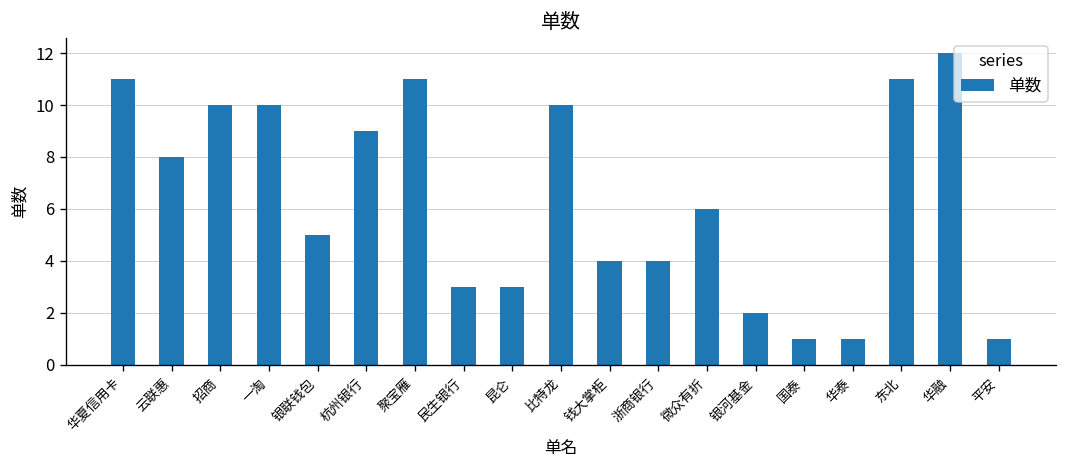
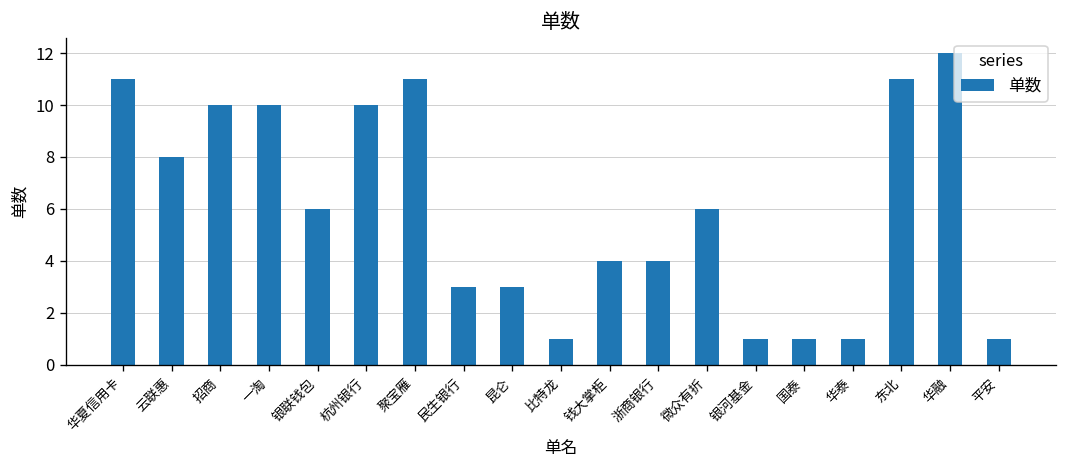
  {
    "华夏信用卡": 11,
    "云联惠": 8,
    "招商": 10,
    "一淘": 10,
-   "银联钱包": 5,
-   "杭州银行": 9,
+   "银联钱包": 6,
+   "杭州银行": 10,
    "聚宝雁": 11,
    "民生银行": 3,
    "昆仑": 3,
-   "比特龙": 10,
+   "比特龙": 1,
    "钱大掌柜": 4,
    "浙商银行": 4,
    "微众有折": 6,
-   "银河基金": 2,
+   "银河基金": 1,
    "国泰": 1,
    "华泰": 1,
    "东北": 11,
    "华融": 12,
    "平安": 1
  }
